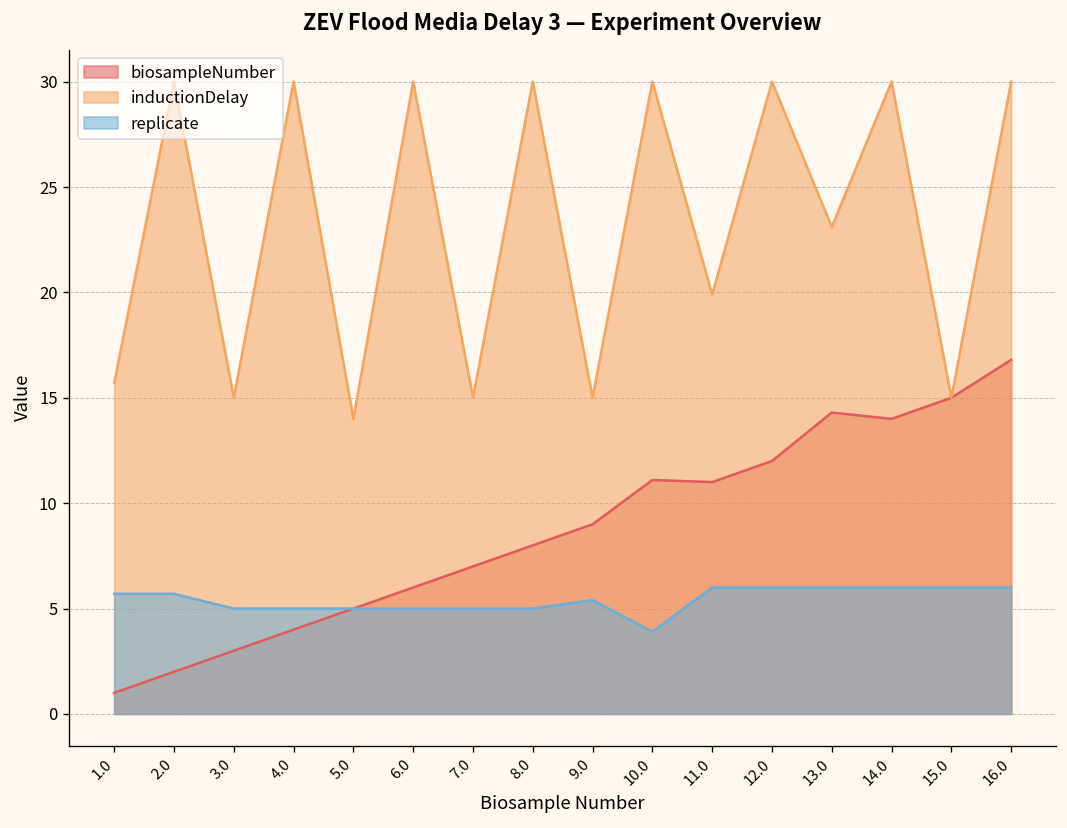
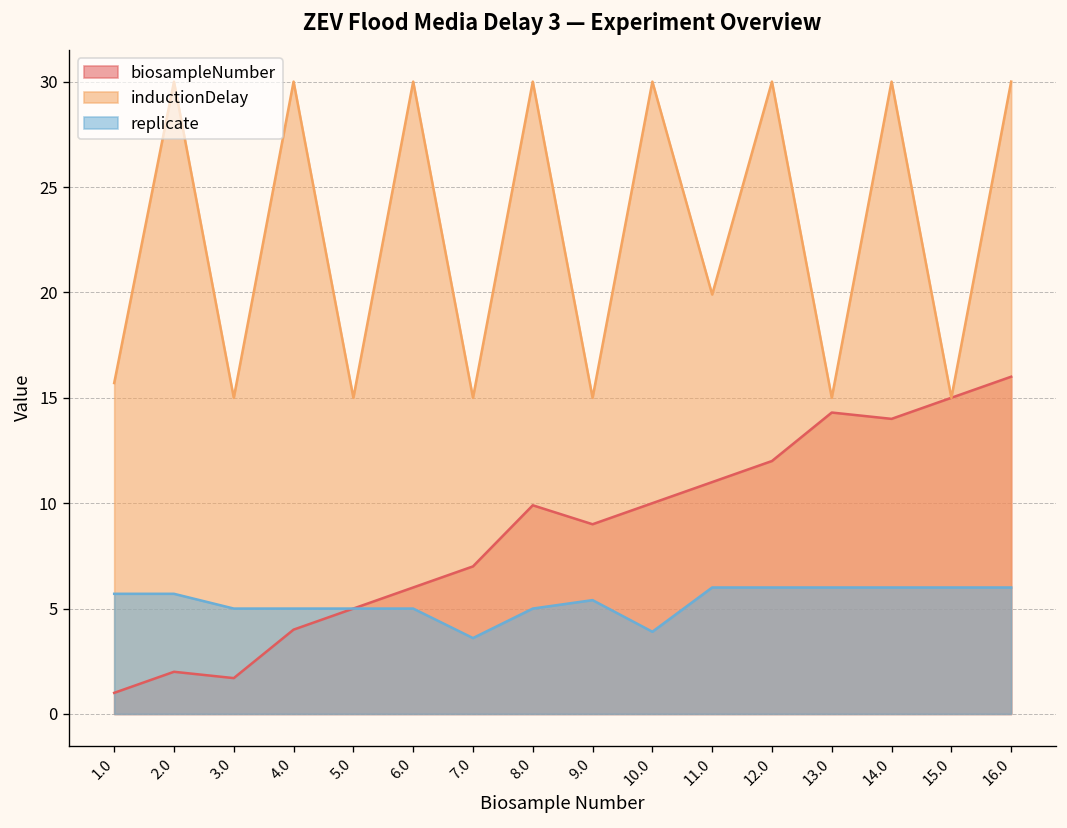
  {
    "biosampleNumber": {
      "1.0": 1.0,
      "2.0": 2.0,
-     "3.0": 3.0,
+     "3.0": 1.7,
      "4.0": 4.0,
      "6.0": 6.0,
      "7.0": 7.0,
-     "8.0": 8.0,
+     "8.0": 9.9,
      "9.0": 9.0,
-     "10.0": 11.1,
+     "10.0": 10.0,
      "11.0": 11.0,
      "12.0": 12.0,
      "13.0": 14.3,
      "14.0": 14.0,
-     "16.0": 16.8
+     "16.0": 16.0
    },
    "inductionDelay": {
      "1.0": 15.7,
      "3.0": 15.0,
      "4.0": 30.0,
-     "5.0": 14,
+     "5.0": 15,
      "6.0": 30.0,
      "7.0": 15.0,
      "8.0": 30.0,
      "9.0": 15.0,
      "10.0": 30.0,
      "11.0": 19.9,
      "12.0": 30.0,
-     "13.0": 23.1,
+     "13.0": 15.0,
      "14.0": 30.0,
      "16.0": 30.0
    },
    "replicate": {
      "1.0": 5.7,
      "2.0": 5.7,
      "3.0": 5.0,
      "4.0": 5.0,
      "6.0": 5.0,
-     "7.0": 5.0,
+     "7.0": 3.6,
      "8.0": 5.0,
      "9.0": 5.4,
      "10.0": 3.9,
      "11.0": 6.0,
      "12.0": 6.0,
      "13.0": 6.0,
      "14.0": 6.0,
      "15.0": 6.0,
      "16.0": 6.0
    }
  }
